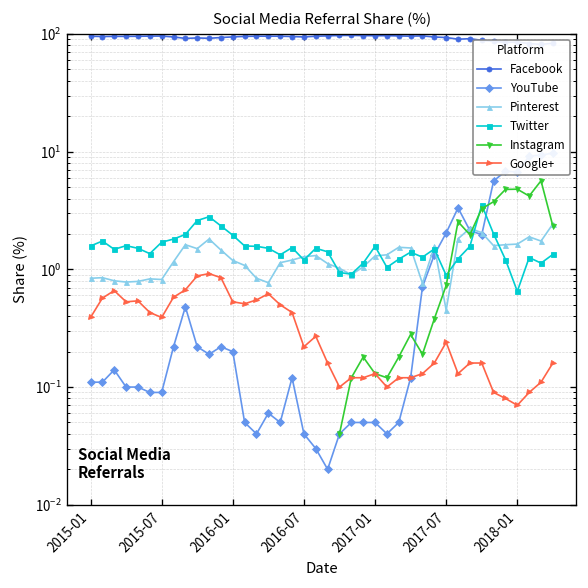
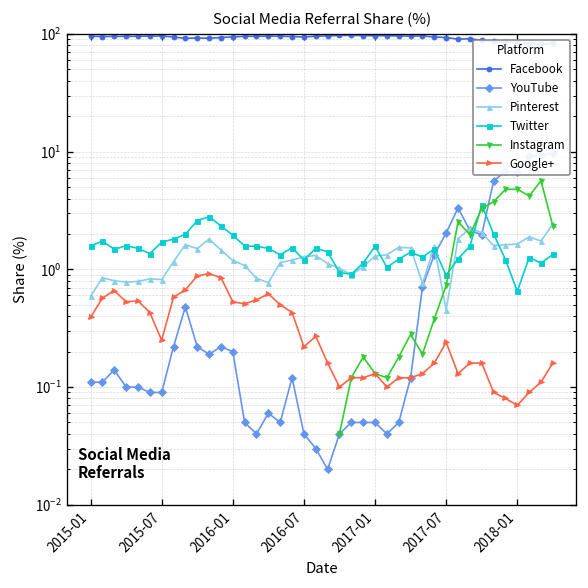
  {
    "Pinterest": {
-     "2015-01": 0.8,
+     "2015-01": 0.6,
      "2015-07": 0.8,
      "2016-01": 1.2,
      "2016-07": 1.3,
      "2017-01": 1.3,
      "2017-07": 0.5,
      "2018-01": 1.6
    },
    "Twitter": {
      "2015-01": 1.6,
      "2015-07": 1.7,
      "2016-01": 2.0,
      "2016-07": 1.2,
      "2017-01": 1.6,
      "2017-07": 0.9,
      "2018-01": 0.7
    },
    "Instagram": {
      "2017-07": 0.7,
      "2018-01": 5
    },
    "Google+": {
      "2015-01": 0.39,
-     "2015-07": 0.39,
+     "2015-07": 0.25,
      "2016-01": 0.5,
      "2016-07": 0.22,
      "2017-07": 0.24,
      "2018-01": 0.07
    }
  }
